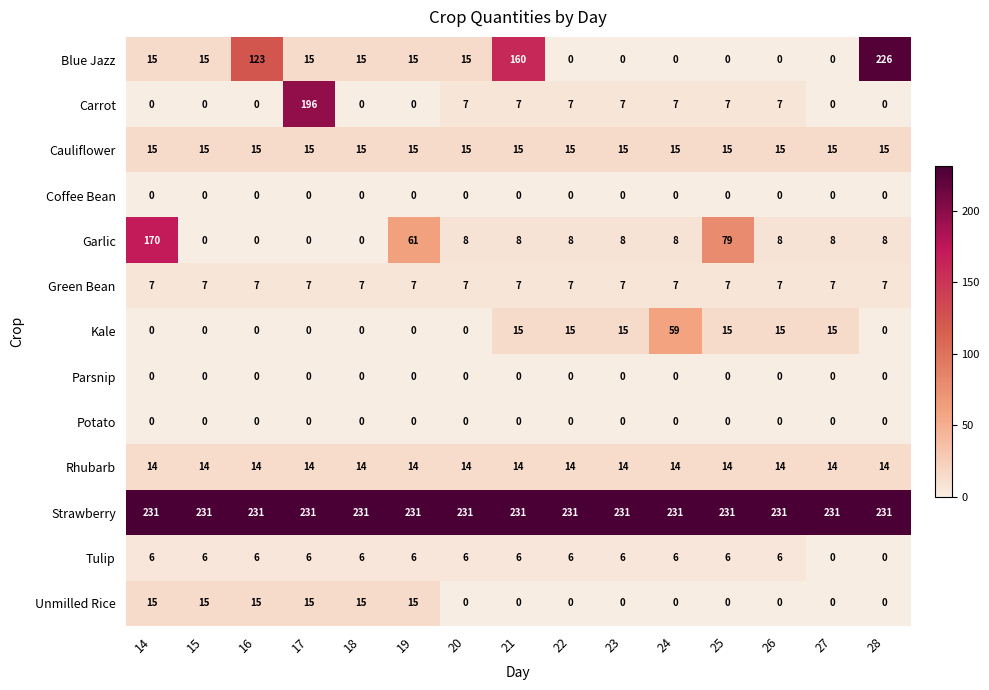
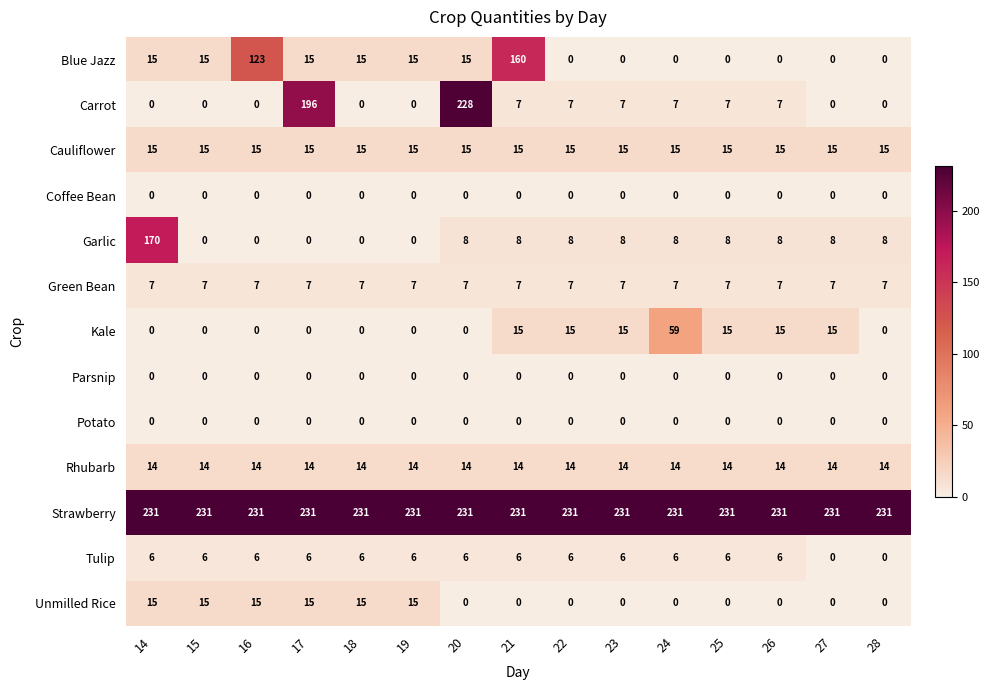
  {
    "Blue Jazz": {
      "14": 15,
      "15": 15,
      "16": 123,
      "17": 15,
      "18": 15,
      "19": 15,
      "20": 15,
      "21": 160,
      "22": 0,
      "23": 0,
      "24": 0,
      "25": 0,
      "26": 0,
      "27": 0,
-     "28": 226
+     "28": 0
    },
    "Carrot": {
      "14": 0,
      "15": 0,
      "16": 0,
      "17": 196,
      "18": 0,
      "19": 0,
-     "20": 7,
+     "20": 228,
      "21": 7,
      "22": 7,
      "23": 7,
      "24": 7,
      "25": 7,
      "26": 7,
      "27": 0,
      "28": 0
    },
    "Cauliflower": {
      "14": 15,
      "15": 15,
      "16": 15,
      "17": 15,
      "18": 15,
      "19": 15,
      "20": 15,
      "21": 15,
      "22": 15,
      "23": 15,
      "24": 15,
      "25": 15,
      "26": 15,
      "27": 15,
      "28": 15
    },
    "Coffee Bean": {
      "14": 0,
      "15": 0,
      "16": 0,
      "17": 0,
      "18": 0,
      "19": 0,
      "20": 0,
      "21": 0,
      "22": 0,
      "23": 0,
      "24": 0,
      "25": 0,
      "26": 0,
      "27": 0,
      "28": 0
    },
    "Garlic": {
      "14": 170,
      "15": 0,
      "16": 0,
      "17": 0,
      "18": 0,
-     "19": 61,
+     "19": 0,
      "20": 8,
      "21": 8,
      "22": 8,
      "23": 8,
      "24": 8,
-     "25": 79,
+     "25": 8,
      "26": 8,
      "27": 8,
      "28": 8
    },
    "Green Bean": {
      "14": 7,
      "15": 7,
      "16": 7,
      "17": 7,
      "18": 7,
      "19": 7,
      "20": 7,
      "21": 7,
      "22": 7,
      "23": 7,
      "24": 7,
      "25": 7,
      "26": 7,
      "27": 7,
      "28": 7
    },
    "Kale": {
      "14": 0,
      "15": 0,
      "16": 0,
      "17": 0,
      "18": 0,
      "19": 0,
      "20": 0,
      "21": 15,
      "22": 15,
      "23": 15,
      "24": 59,
      "25": 15,
      "26": 15,
      "27": 15,
      "28": 0
    },
    "Parsnip": {
      "14": 0,
      "15": 0,
      "16": 0,
      "17": 0,
      "18": 0,
      "19": 0,
      "20": 0,
      "21": 0,
      "22": 0,
      "23": 0,
      "24": 0,
      "25": 0,
      "26": 0,
      "27": 0,
      "28": 0
    },
    "Potato": {
      "14": 0,
      "15": 0,
      "16": 0,
      "17": 0,
      "18": 0,
      "19": 0,
      "20": 0,
      "21": 0,
      "22": 0,
      "23": 0,
      "24": 0,
      "25": 0,
      "26": 0,
      "27": 0,
      "28": 0
    },
    "Rhubarb": {
      "14": 14,
      "15": 14,
      "16": 14,
      "17": 14,
      "18": 14,
      "19": 14,
      "20": 14,
      "21": 14,
      "22": 14,
      "23": 14,
      "24": 14,
      "25": 14,
      "26": 14,
      "27": 14,
      "28": 14
    },
    "Strawberry": {
      "14": 231,
      "15": 231,
      "16": 231,
      "17": 231,
      "18": 231,
      "19": 231,
      "20": 231,
      "21": 231,
      "22": 231,
      "23": 231,
      "24": 231,
      "25": 231,
      "26": 231,
      "27": 231,
      "28": 231
    },
    "Tulip": {
      "14": 6,
      "15": 6,
      "16": 6,
      "17": 6,
      "18": 6,
      "19": 6,
      "20": 6,
      "21": 6,
      "22": 6,
      "23": 6,
      "24": 6,
      "25": 6,
      "26": 6,
      "27": 0,
      "28": 0
    },
    "Unmilled Rice": {
      "14": 15,
      "15": 15,
      "16": 15,
      "17": 15,
      "18": 15,
      "19": 15,
      "20": 0,
      "21": 0,
      "22": 0,
      "23": 0,
      "24": 0,
      "25": 0,
      "26": 0,
      "27": 0,
      "28": 0
    }
  }
